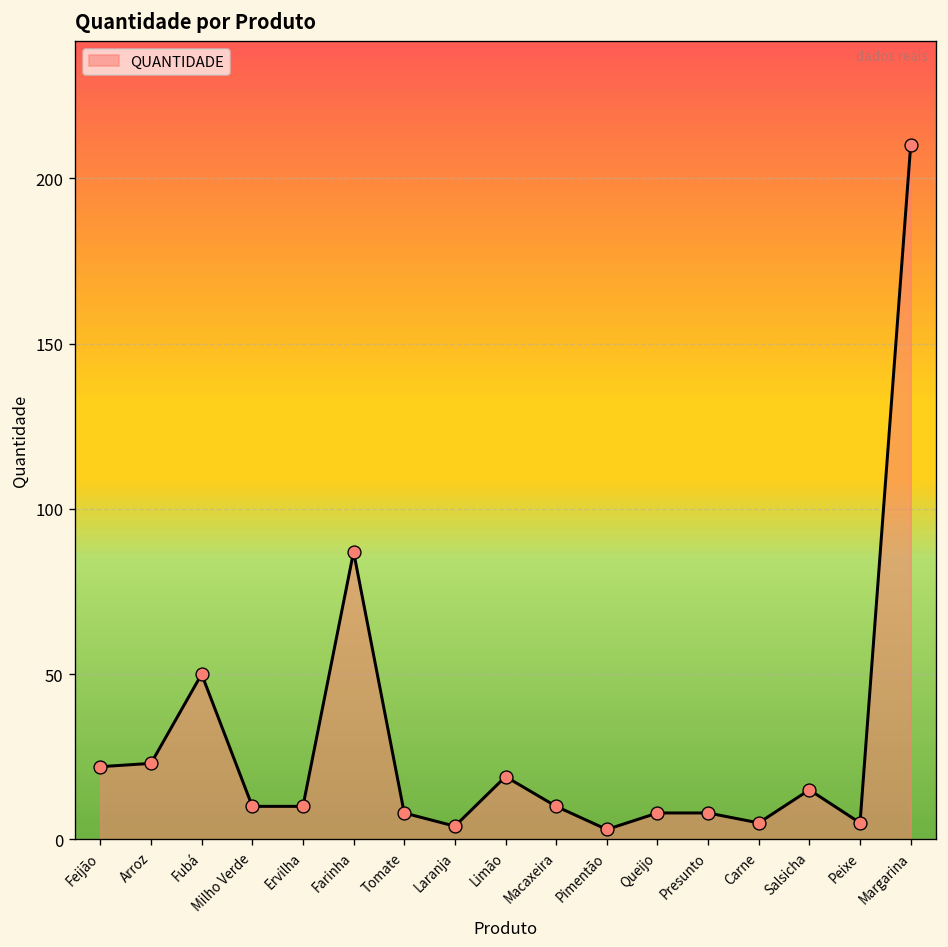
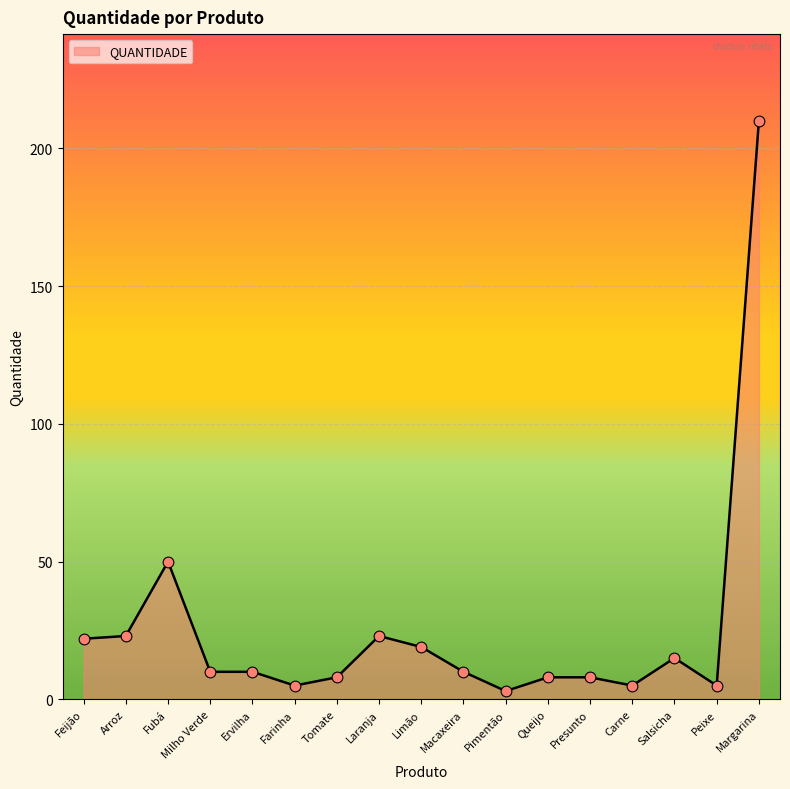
  {
    "Feijão": 22,
    "Arroz": 23,
    "Fubá": 50,
    "Milho Verde": 10,
    "Ervilha": 10,
-   "Farinha": 87,
+   "Farinha": 5,
    "Tomate": 8,
-   "Laranja": 4,
+   "Laranja": 23,
    "Limão": 19,
    "Macaxeira": 10,
    "Pimentão": 3,
    "Queijo": 8,
    "Presunto": 8,
    "Carne": 5,
    "Salsicha": 15,
    "Peixe": 5,
    "Margarina": 210
  }
